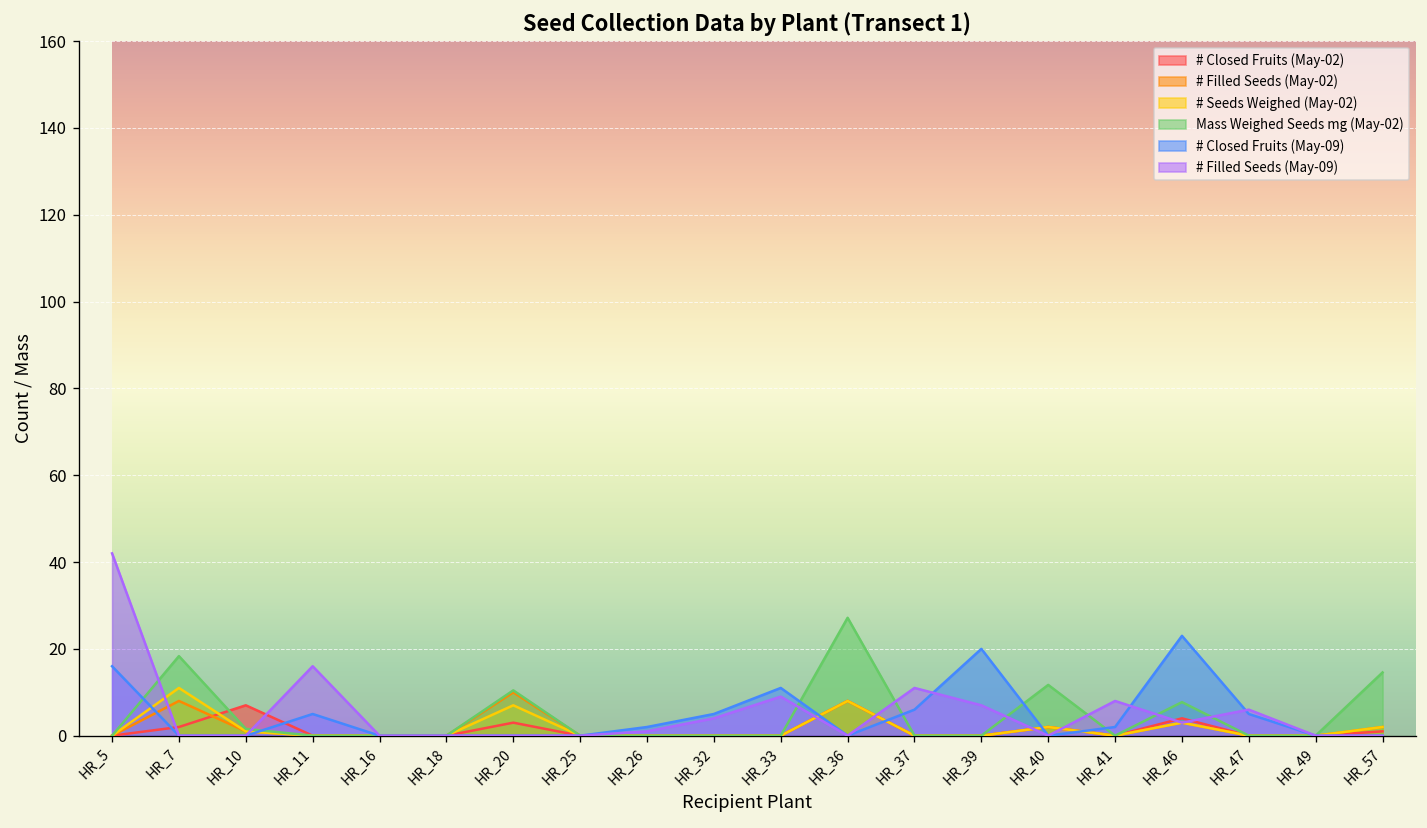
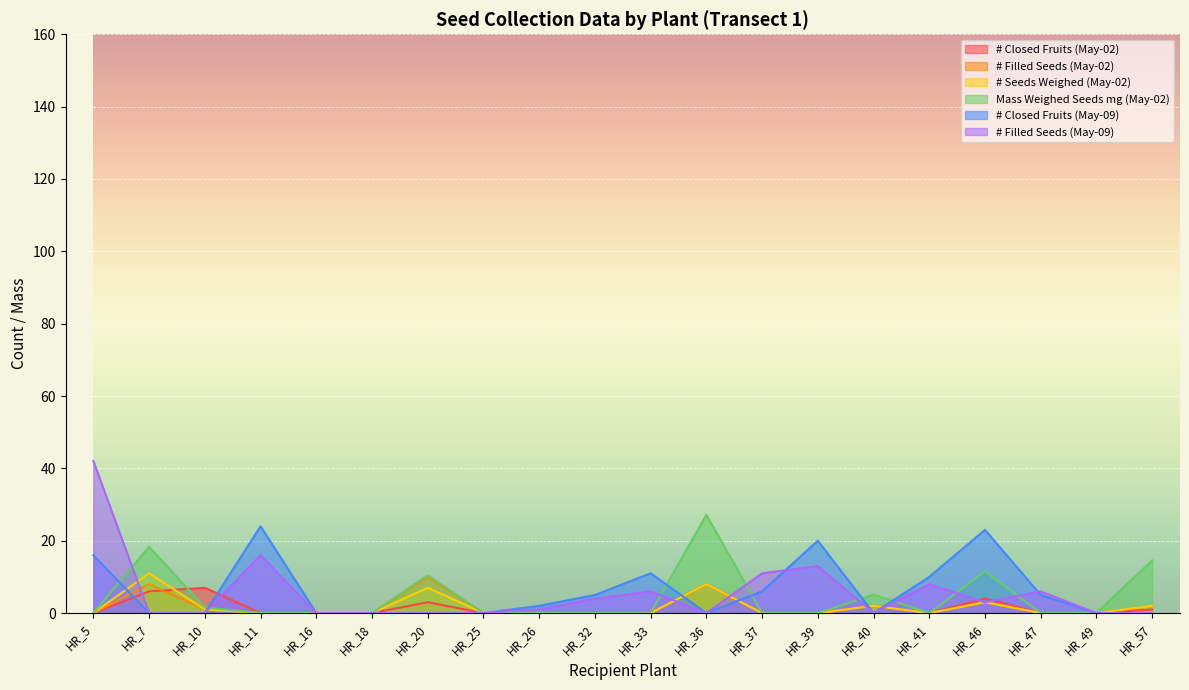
  {
    "# Closed Fruits (May-02)": {
-     "HR_7": 2,
+     "HR_7": 6,
      "HR_10": 7,
      "HR_20": 3,
      "HR_46": 4,
      "HR_57": 1
    },
    "Mass Weighed Seeds mg (May-02)": {
      "HR_7": 18,
      "HR_36": 27,
-     "HR_40": 12,
-     "HR_46": 8,
+     "HR_40": 5,
+     "HR_46": 12,
      "HR_57": 15
    },
    "# Closed Fruits (May-09)": {
      "HR_5": 16,
-     "HR_11": 5,
+     "HR_11": 24,
      "HR_26": 2,
      "HR_32": 5,
      "HR_33": 11,
      "HR_37": 6,
      "HR_39": 20,
-     "HR_41": 2,
+     "HR_41": 10,
      "HR_46": 23,
      "HR_47": 5
    },
    "# Filled Seeds (May-09)": {
      "HR_5": 42,
      "HR_11": 16,
      "HR_26": 1,
      "HR_32": 4,
-     "HR_33": 9,
+     "HR_33": 6,
      "HR_37": 11,
-     "HR_39": 7,
+     "HR_39": 13,
      "HR_41": 8,
      "HR_47": 6
    }
  }
